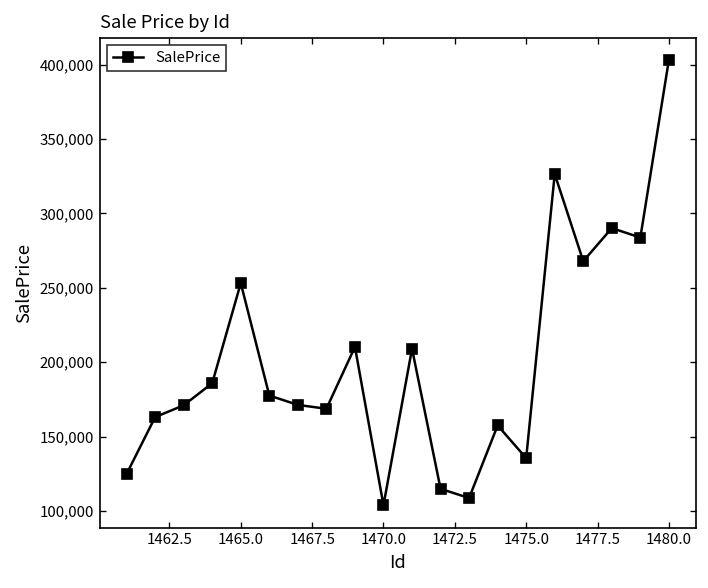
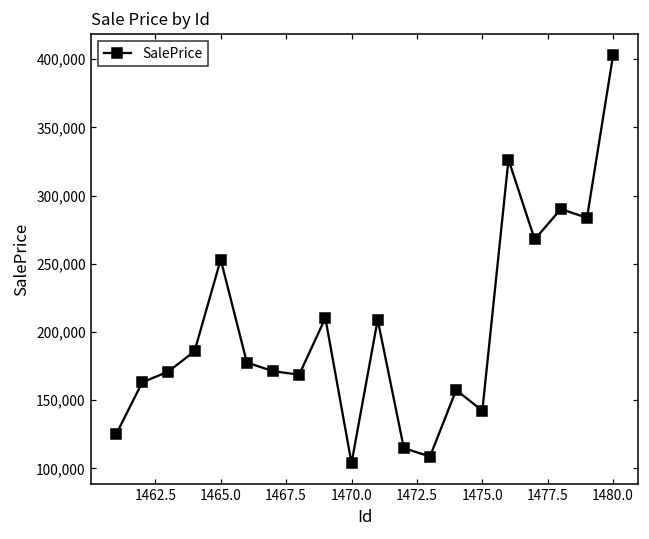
  {
    "1465.0": "253,000",
    "1470.0": "104,000",
-   "1475.0": "135,000",
+   "1475.0": "142,000",
    "1480.0": "403,000"
  }
